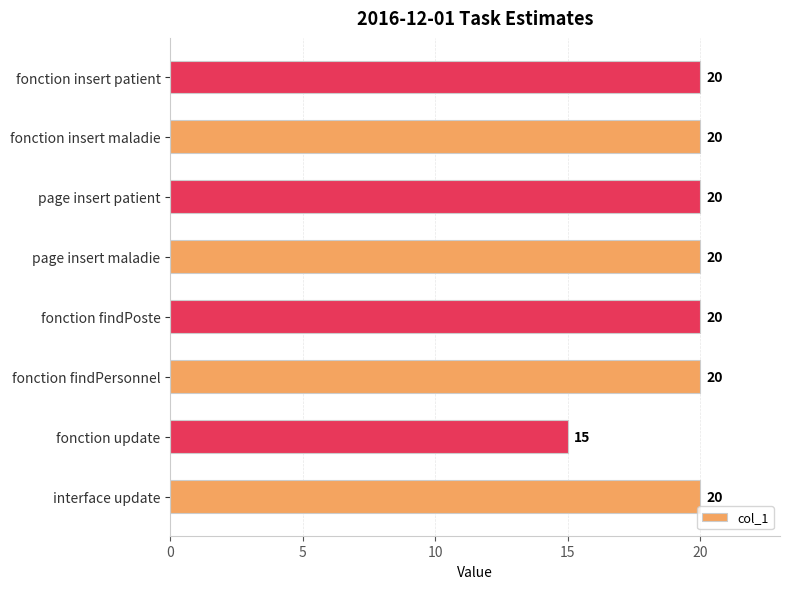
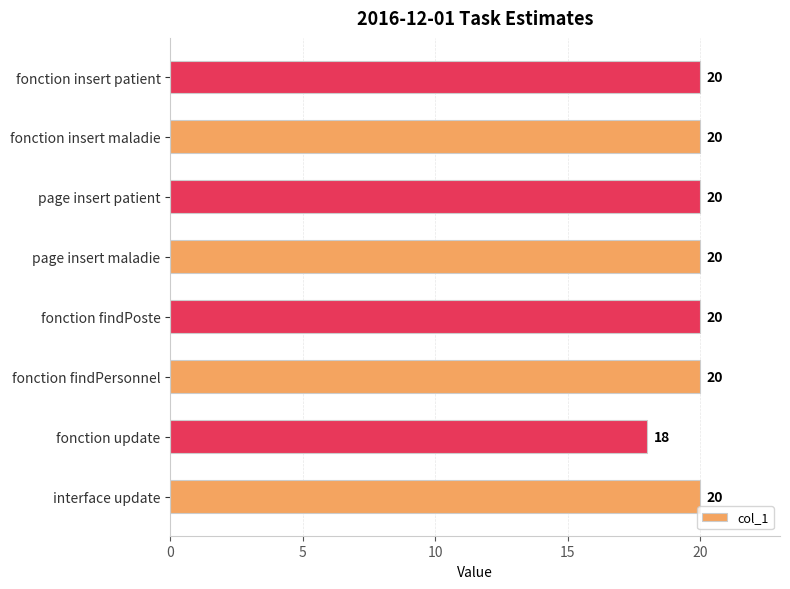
  {
    "fonction insert patient": 20,
    "fonction insert maladie": 20,
    "page insert patient": 20,
    "page insert maladie": 20,
    "fonction findPoste": 20,
    "fonction findPersonnel": 20,
-   "fonction update": 15,
+   "fonction update": 18,
    "interface update": 20
  }
